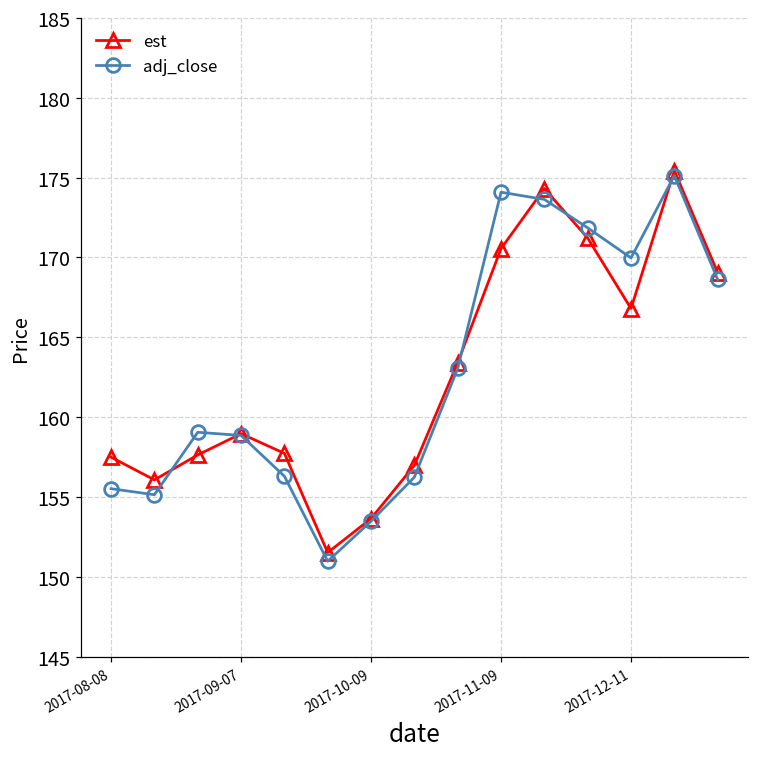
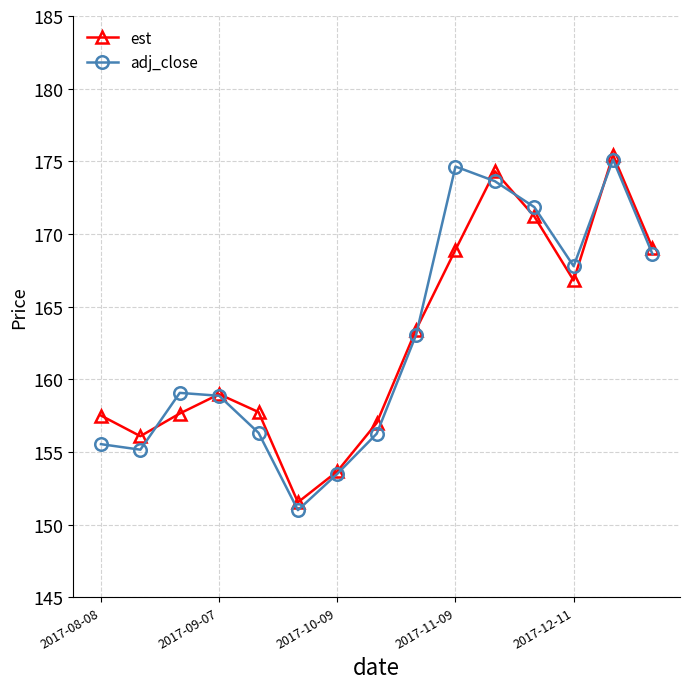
  {
    "est": {
      "2017-08-08": 157.5,
-     "2017-11-09": 170.6,
+     "2017-11-09": 168.9,
      "2017-12-11": 166.8
    },
    "adj_close": {
      "2017-08-08": 155.5,
-     "2017-11-09": 174.1,
-     "2017-12-11": 170.0
+     "2017-11-09": 174.6,
+     "2017-12-11": 167.8
    }
  }
